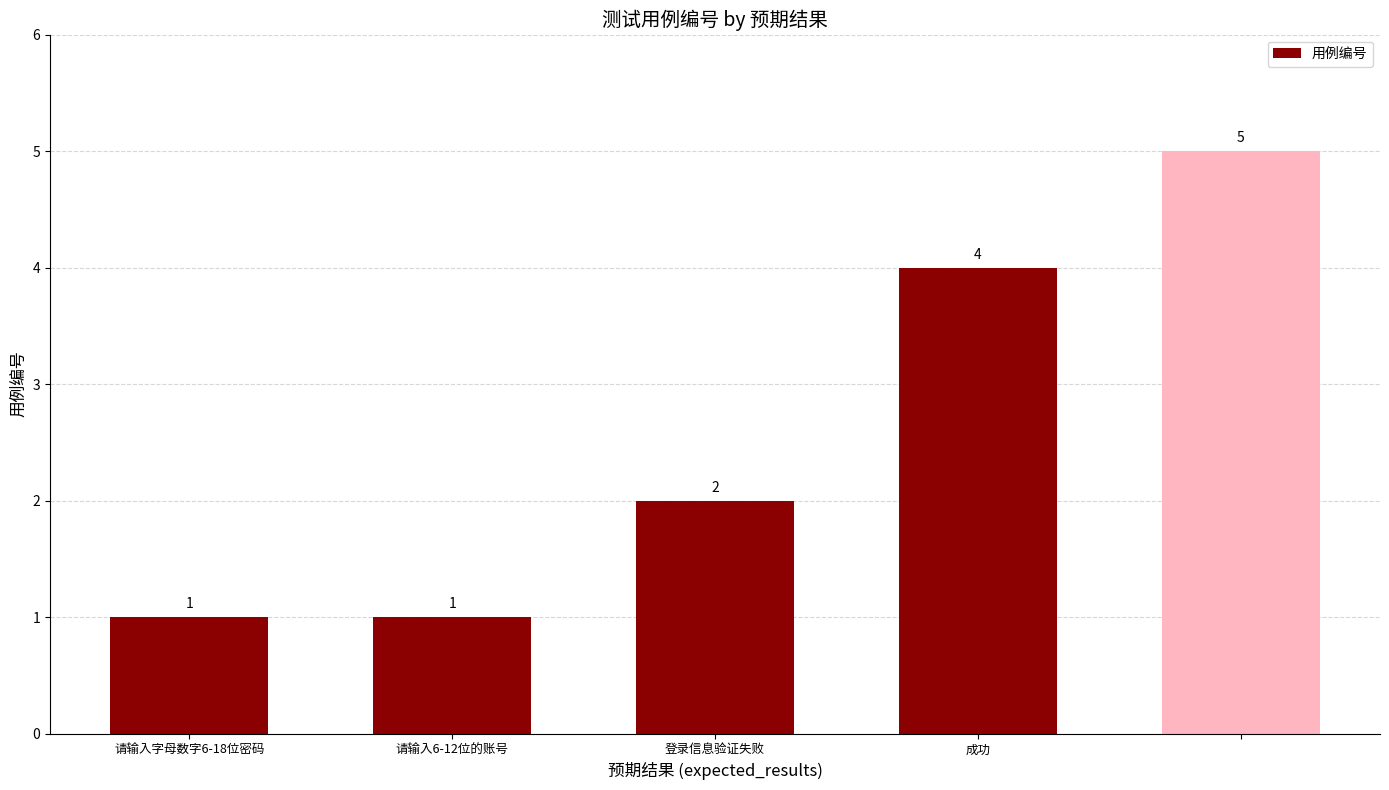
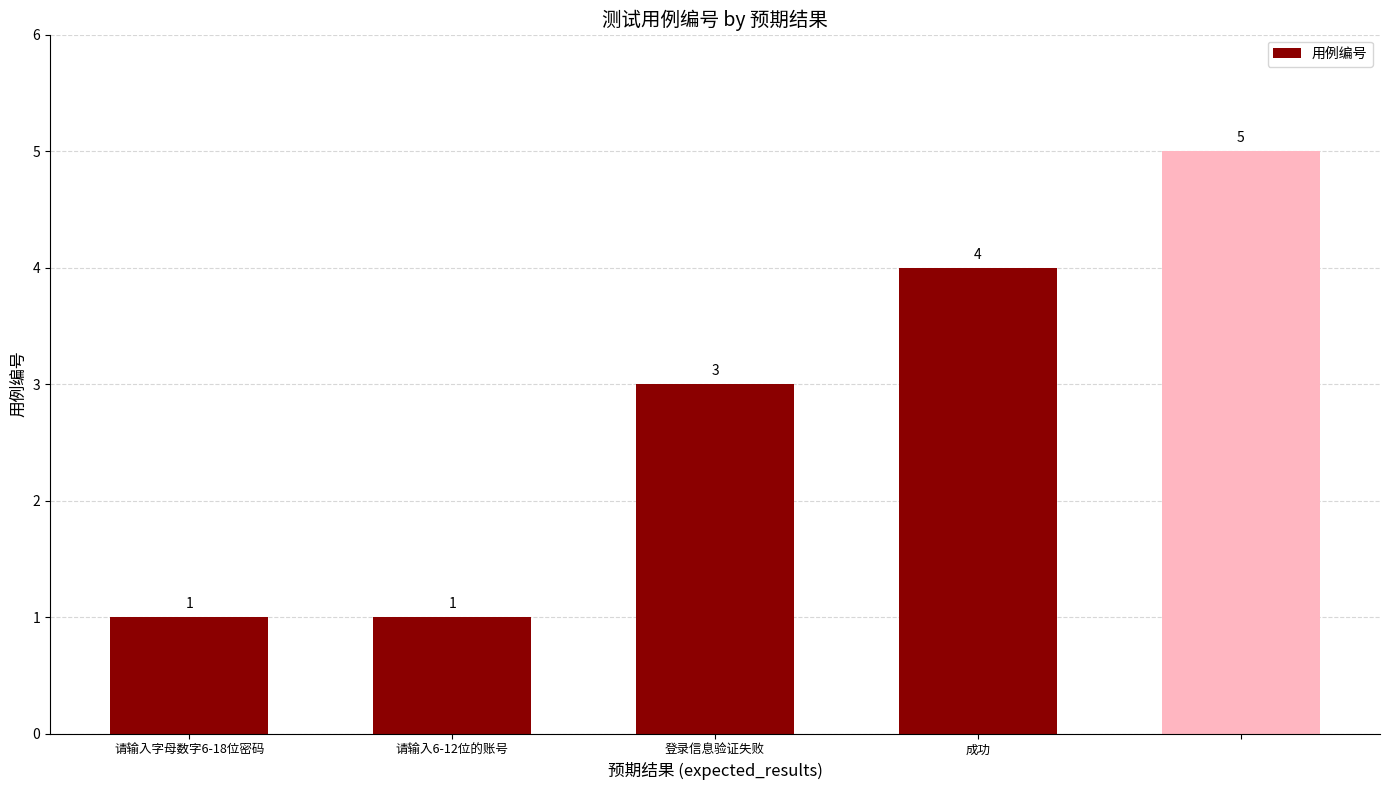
  {
    "请输入字母数字6-18位密码": 1,
    "请输入6-12位的账号": 1,
-   "登录信息验证失败": 2,
+   "登录信息验证失败": 3,
    "成功": 4
  }
